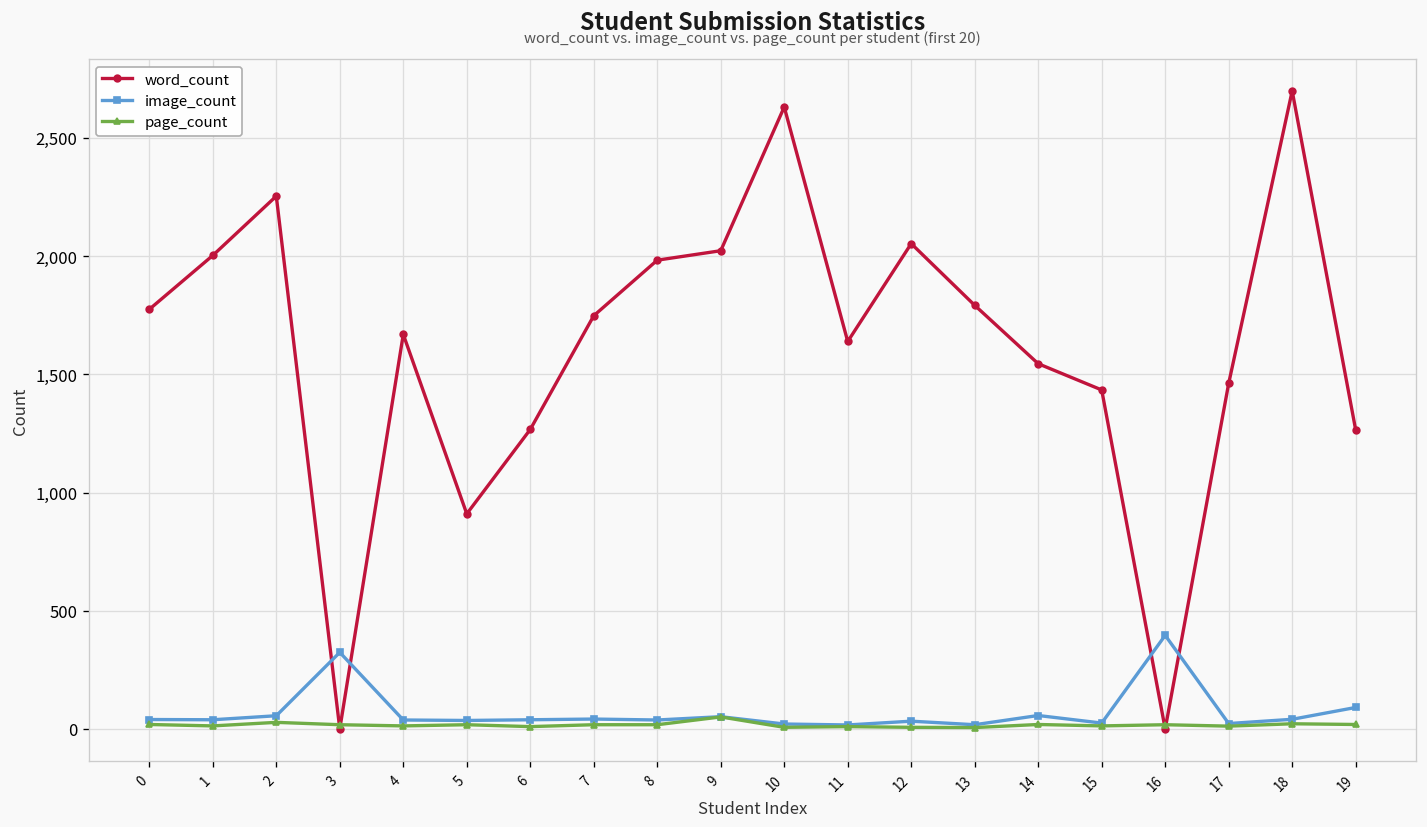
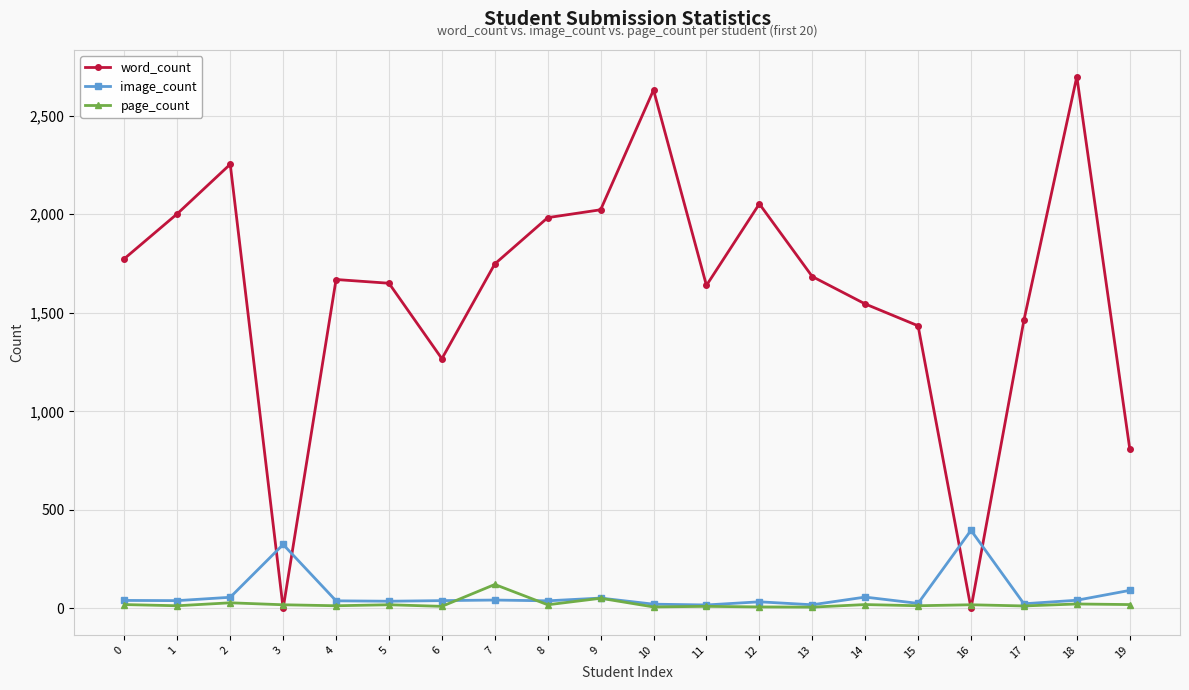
  {
    "word_count": {
      "0": "1,780",
      "1": "2,000",
      "2": "2,250",
      "3": "0",
      "4": "1,670",
-     "5": "910",
+     "5": "1,650",
      "6": "1,270",
      "7": "1,750",
      "8": "1,980",
      "9": "2,020",
      "10": "2,630",
      "11": "1,640",
      "12": "2,050",
-     "13": "1,790",
+     "13": "1,680",
      "14": "1,550",
      "15": "1,430",
      "16": "0",
      "17": "1,460",
      "18": "2,700",
-     "19": "1,270"
+     "19": "810"
    },
    "image_count": {
      "0": "40",
      "1": "40",
      "2": "60",
      "3": "320",
      "4": "40",
      "5": "40",
      "6": "40",
      "7": "40",
      "8": "40",
      "10": "20",
      "12": "30",
      "14": "60",
      "16": "400",
      "18": "40",
      "19": "90"
    },
    "page_count": {
      "0": "20",
      "1": "10",
      "2": "30",
      "3": "20",
      "4": "10",
      "5": "20",
      "6": "10",
-     "7": "20",
+     "7": "120",
      "8": "20",
      "10": "10",
      "12": "10",
      "14": "20",
      "16": "20",
      "18": "20",
      "19": "20"
    }
  }
